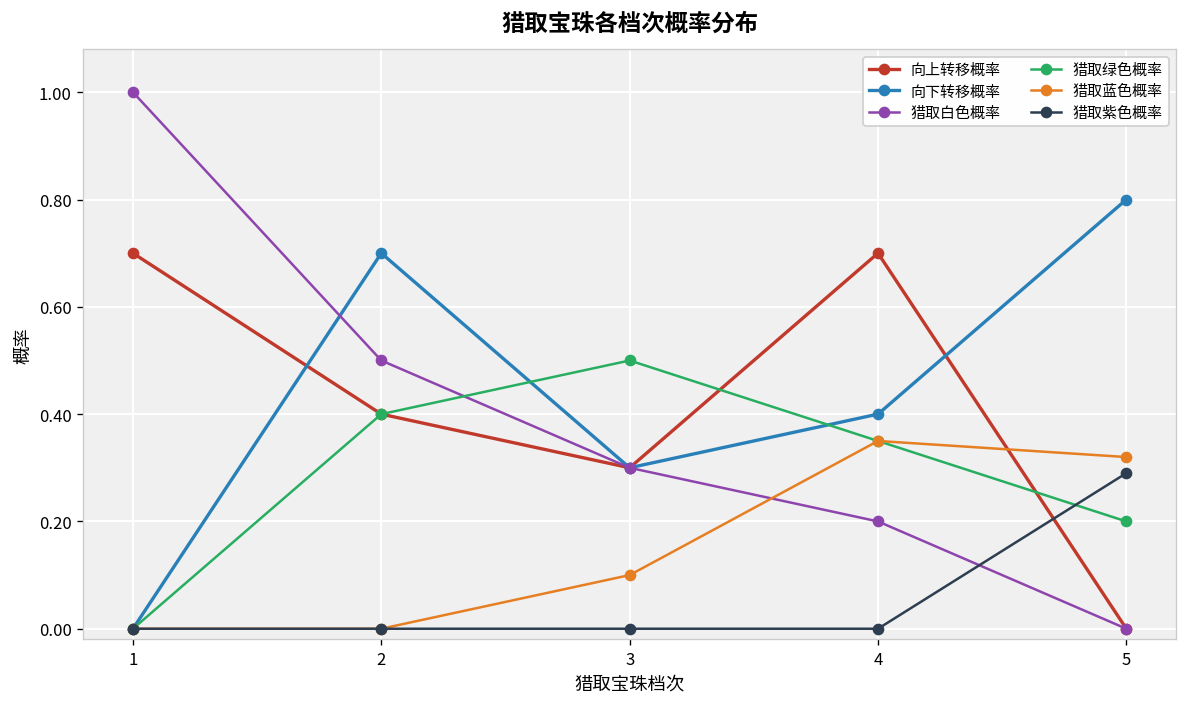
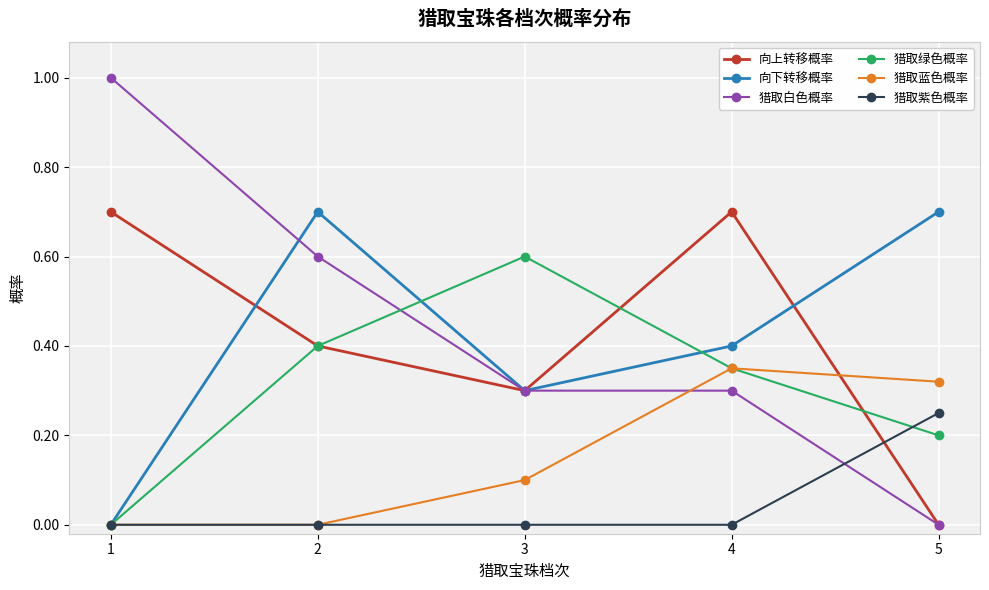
  {
    "向上转移概率": {
      "1": 0.70,
      "4": 0.70
    },
    "向下转移概率": {
      "2": 0.7,
      "4": 0.4,
-     "5": 0.8
+     "5": 0.7
    },
    "猎取白色概率": {
      "1": 1.0,
-     "2": 0.5,
-     "4": 0.2
+     "2": 0.6,
+     "4": 0.3
    },
    "猎取绿色概率": {
-     "3": 0.5,
+     "3": 0.6,
      "5": 0.2
    },
    "猎取蓝色概率": {
      "3": 0.10,
      "5": 0.32
    },
    "猎取紫色概率": {
      "3": 0.00,
      "4": 0.00,
-     "5": 0.29
+     "5": 0.25
    }
  }
